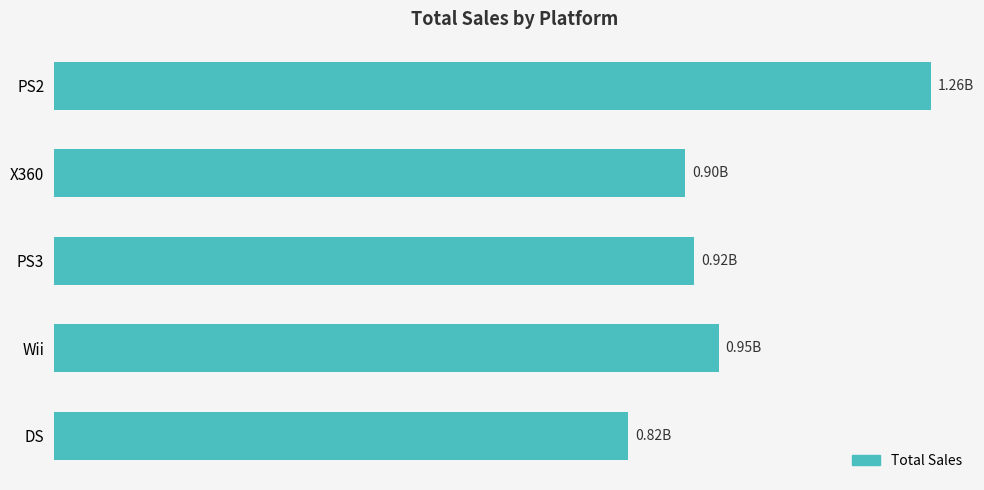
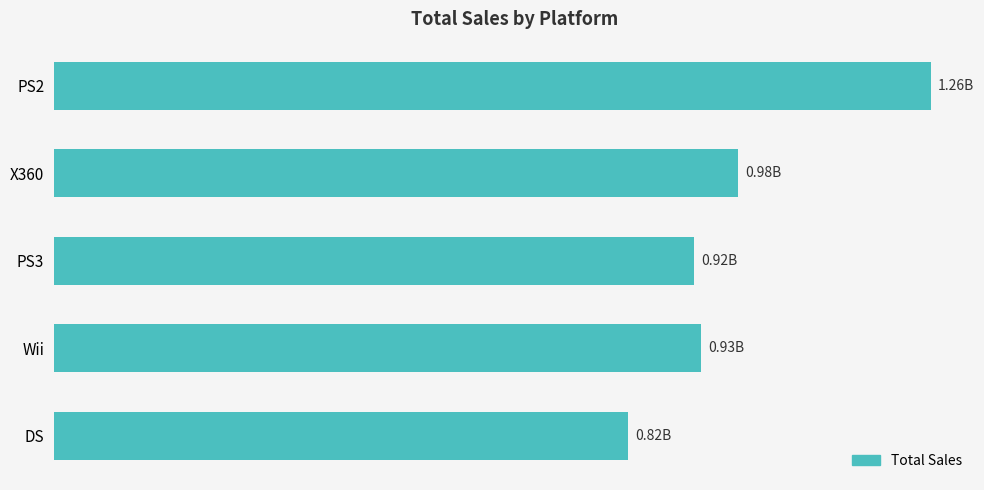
  {
    "PS2": "1.26B",
-   "X360": "0.90B",
+   "X360": "0.98B",
    "PS3": "0.92B",
-   "Wii": "0.95B",
+   "Wii": "0.93B",
    "DS": "0.82B"
  }
